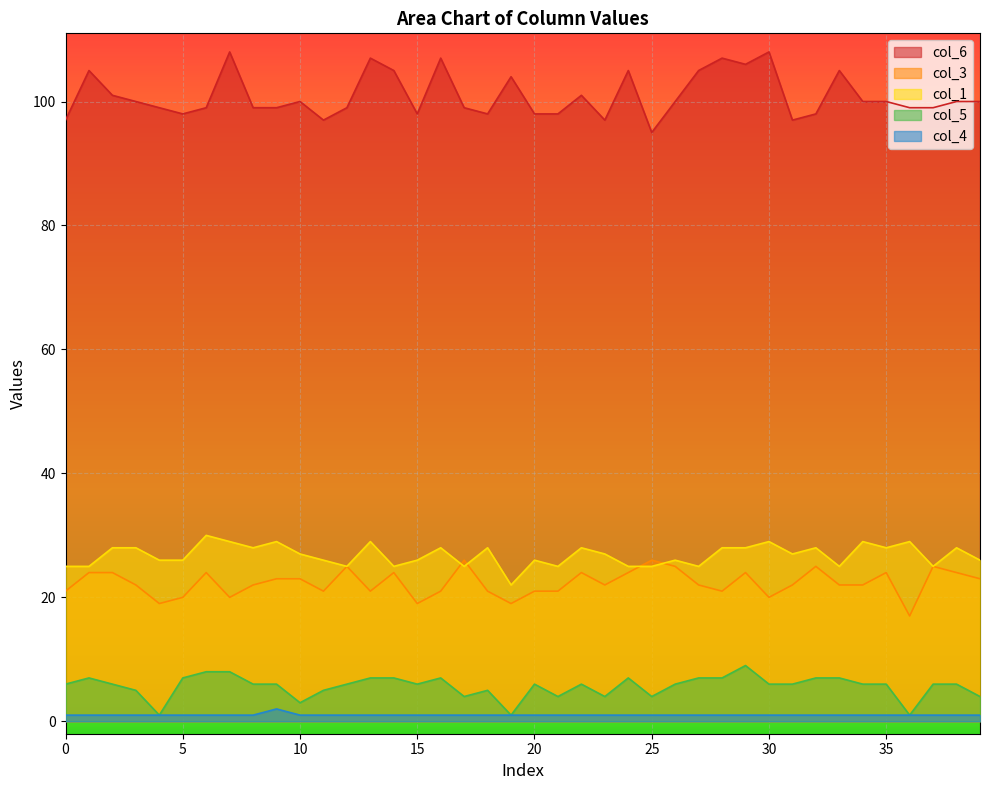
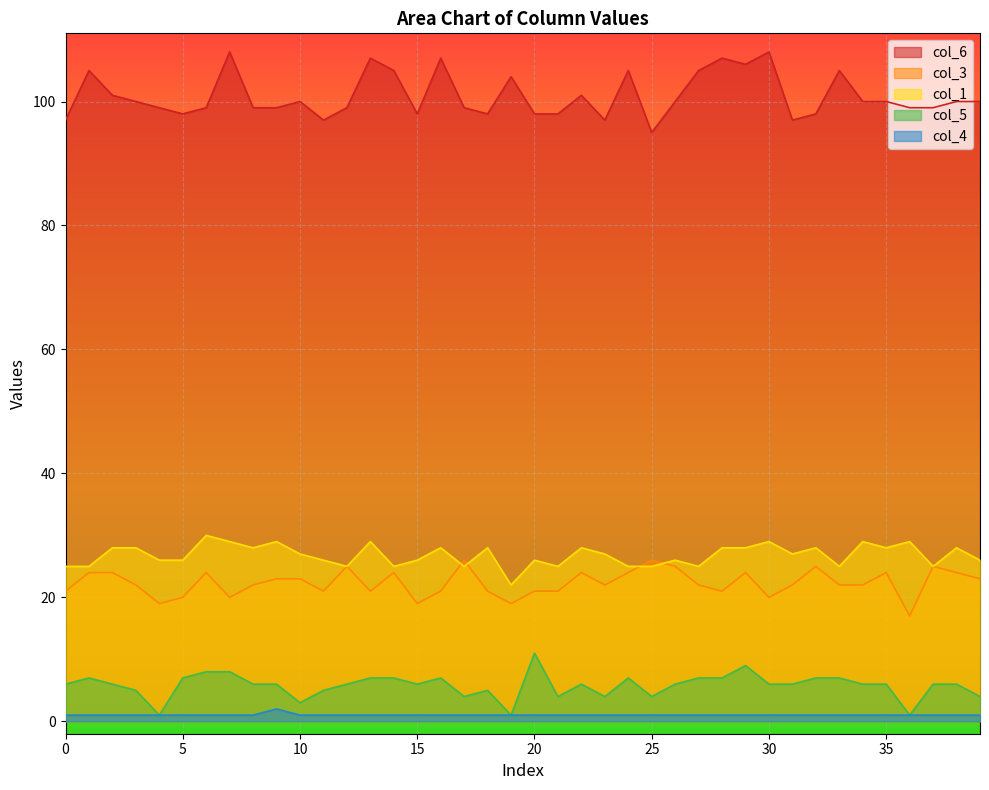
  {
    "col_6": {
      "0": 97,
      "5": 98,
      "10": 100,
      "15": 98,
      "20": 98,
      "25": 95,
      "30": 108,
      "35": 100
    },
    "col_3": {
      "0": 21,
      "5": 20,
      "10": 23,
      "15": 19,
      "20": 21,
      "25": 26,
      "30": 20,
      "35": 24
    },
    "col_1": {
      "0": 25,
      "5": 26,
      "10": 27,
      "15": 26,
      "20": 26,
      "25": 25,
      "30": 29,
      "35": 28
    },
    "col_5": {
      "0": 6,
      "5": 7,
      "10": 3,
      "15": 6,
-     "20": 6,
+     "20": 11,
      "25": 4,
      "30": 6,
      "35": 6
    },
    "col_4": {
      "0": 1,
      "5": 1,
      "10": 1,
      "15": 1,
      "20": 1,
      "25": 1,
      "30": 1,
      "35": 1
    }
  }
